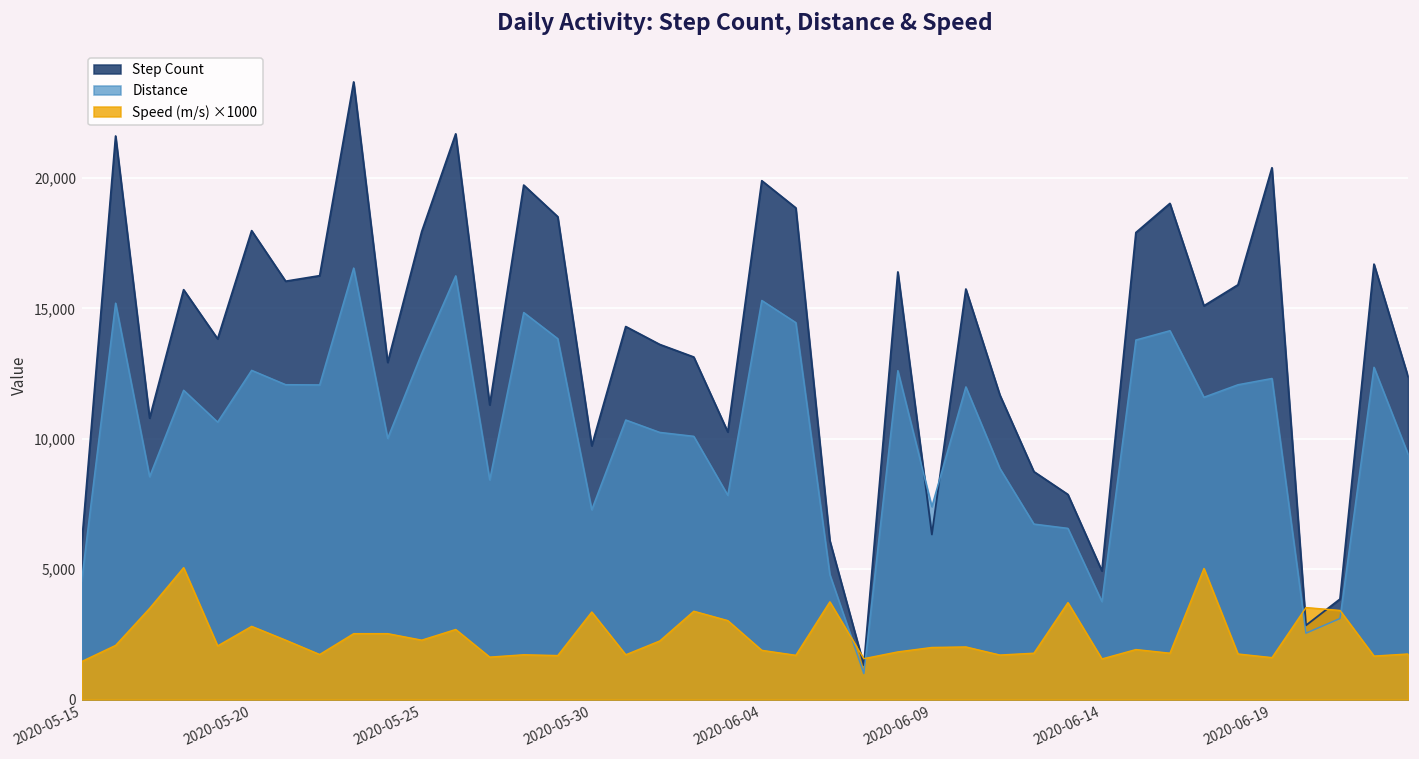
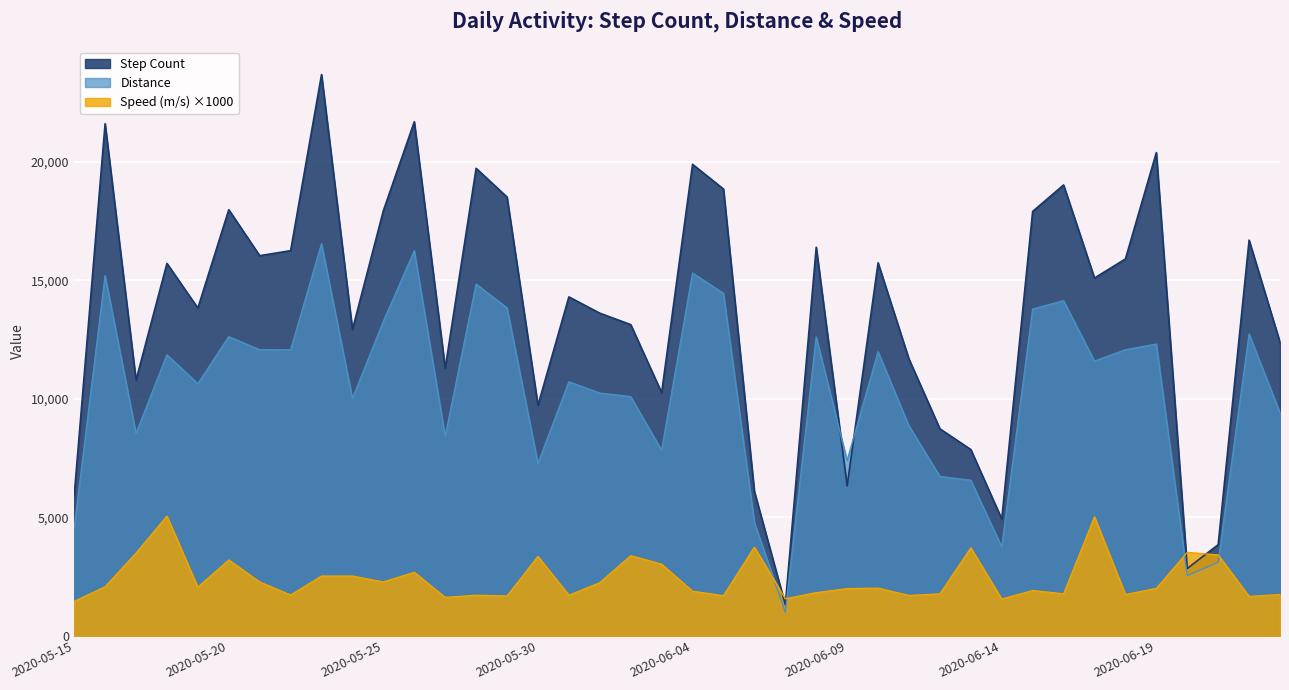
  {
    "Step Count": {
      "2020-05-15": "5,900",
      "2020-05-20": "18,000",
      "2020-05-25": "17,900",
      "2020-05-30": "9,700",
      "2020-06-04": "19,900",
      "2020-06-09": "6,300",
      "2020-06-14": "4,900",
      "2020-06-19": "20,400"
    },
    "Distance": {
      "2020-05-15": "4,500",
      "2020-05-20": "12,600",
      "2020-05-25": "13,300",
      "2020-05-30": "7,300",
      "2020-06-04": "15,300",
      "2020-06-09": "7,400",
      "2020-06-14": "3,800",
      "2020-06-19": "12,300"
    },
    "Speed (m/s) ×1000": {
      "2020-05-15": "1,500",
-     "2020-05-20": "2,800",
+     "2020-05-20": "3,200",
      "2020-05-25": "2,300",
      "2020-05-30": "3,400",
      "2020-06-04": "1,900",
      "2020-06-09": "2,000",
      "2020-06-14": "1,600",
-     "2020-06-19": "1,600"
+     "2020-06-19": "2,000"
    }
  }
